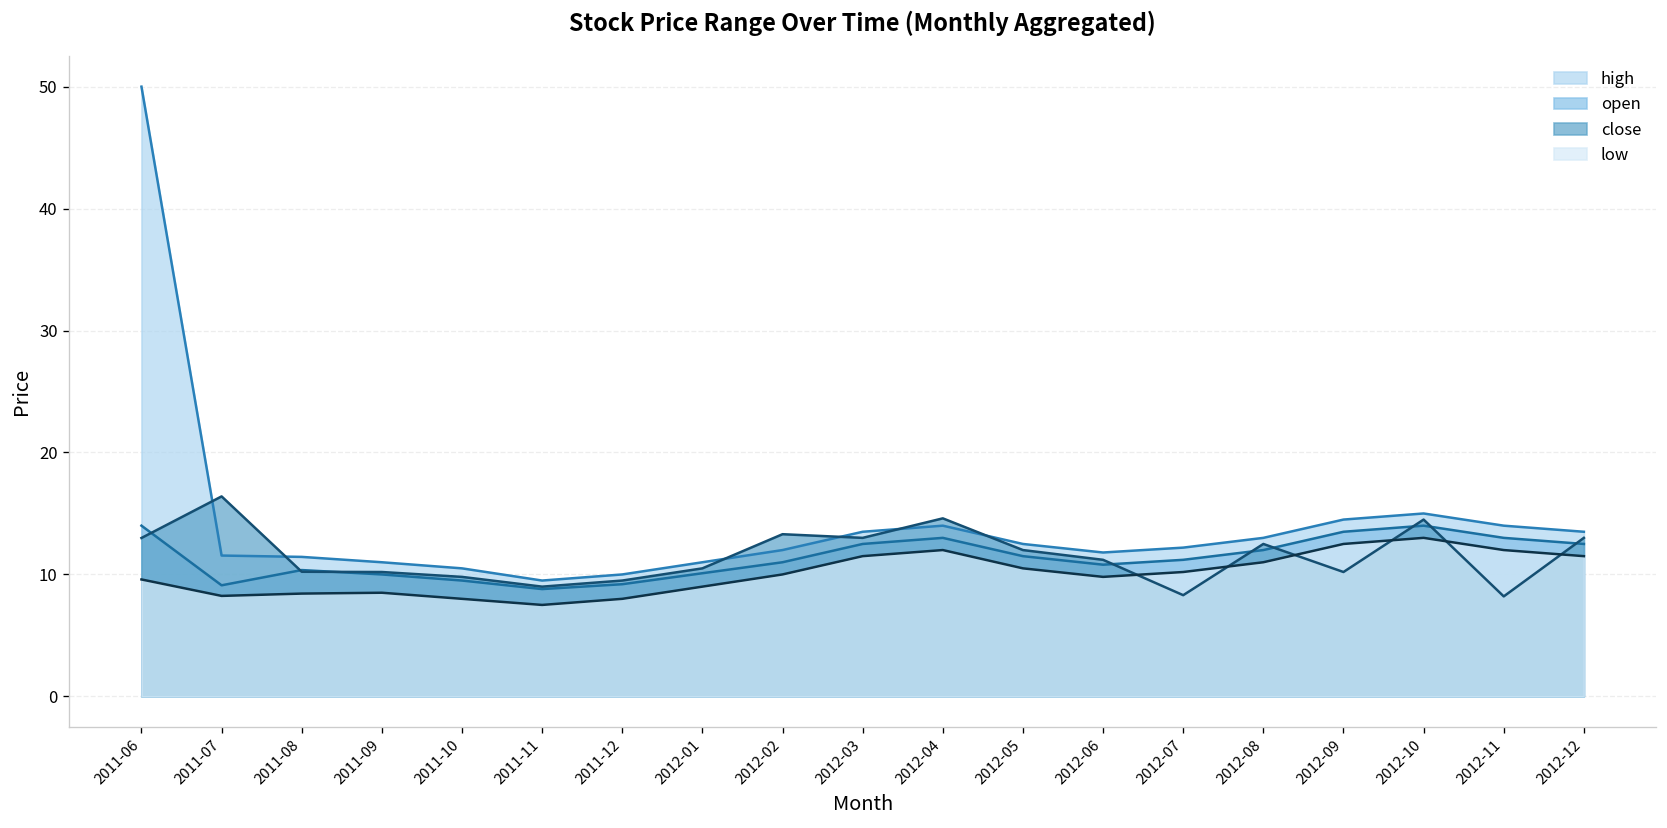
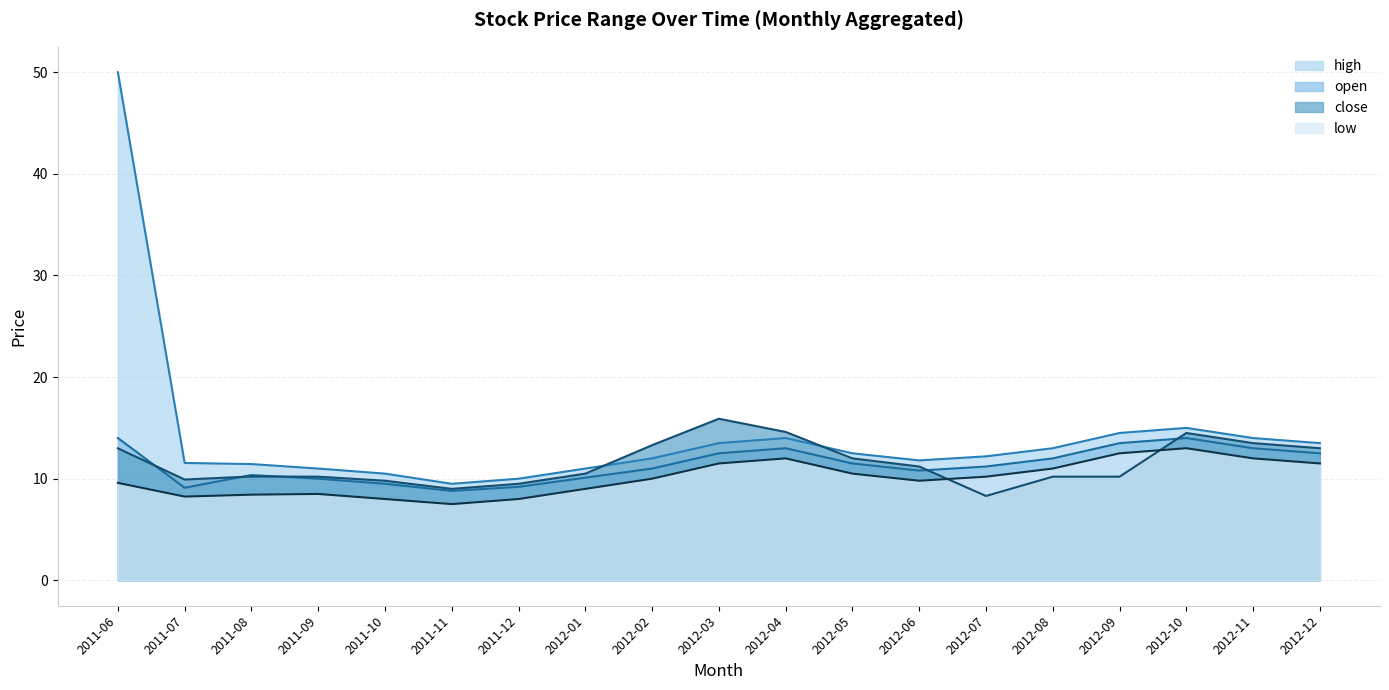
  {
    "close": {
      "2011-06": 13.0,
-     "2011-07": 16.4,
+     "2011-07": 9.9,
      "2011-10": 9.8,
      "2011-12": 9.5,
      "2012-01": 10.5,
      "2012-02": 13.3,
-     "2012-03": 13.0,
+     "2012-03": 15.9,
      "2012-04": 14.6,
      "2012-05": 12.0,
      "2012-06": 11.2,
      "2012-07": 8.3,
-     "2012-08": 12.5,
+     "2012-08": 10.2,
      "2012-09": 10.2,
      "2012-10": 14.5,
-     "2012-11": 8.2,
+     "2012-11": 13.5,
      "2012-12": 13.0
    }
  }
